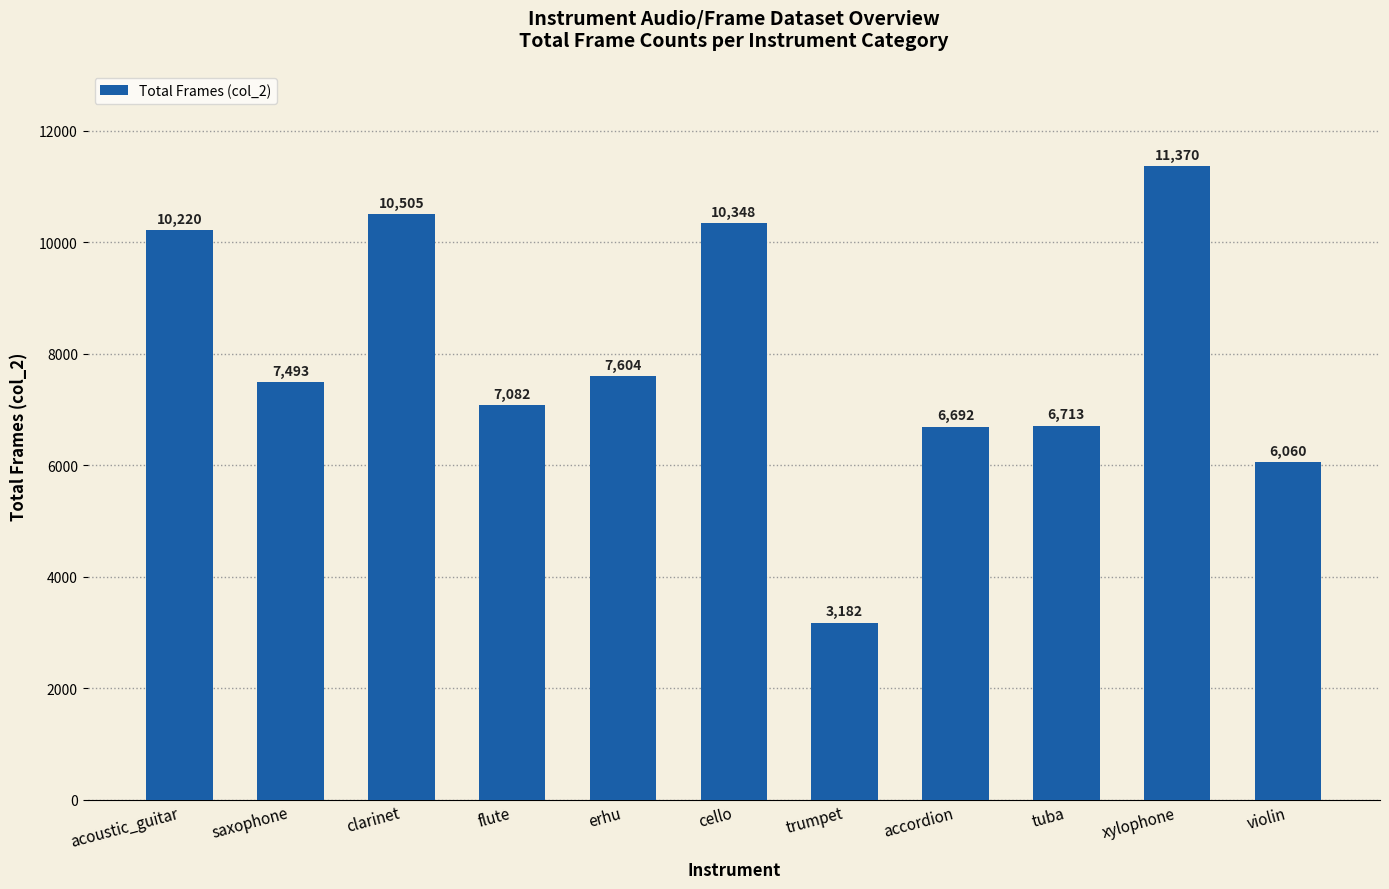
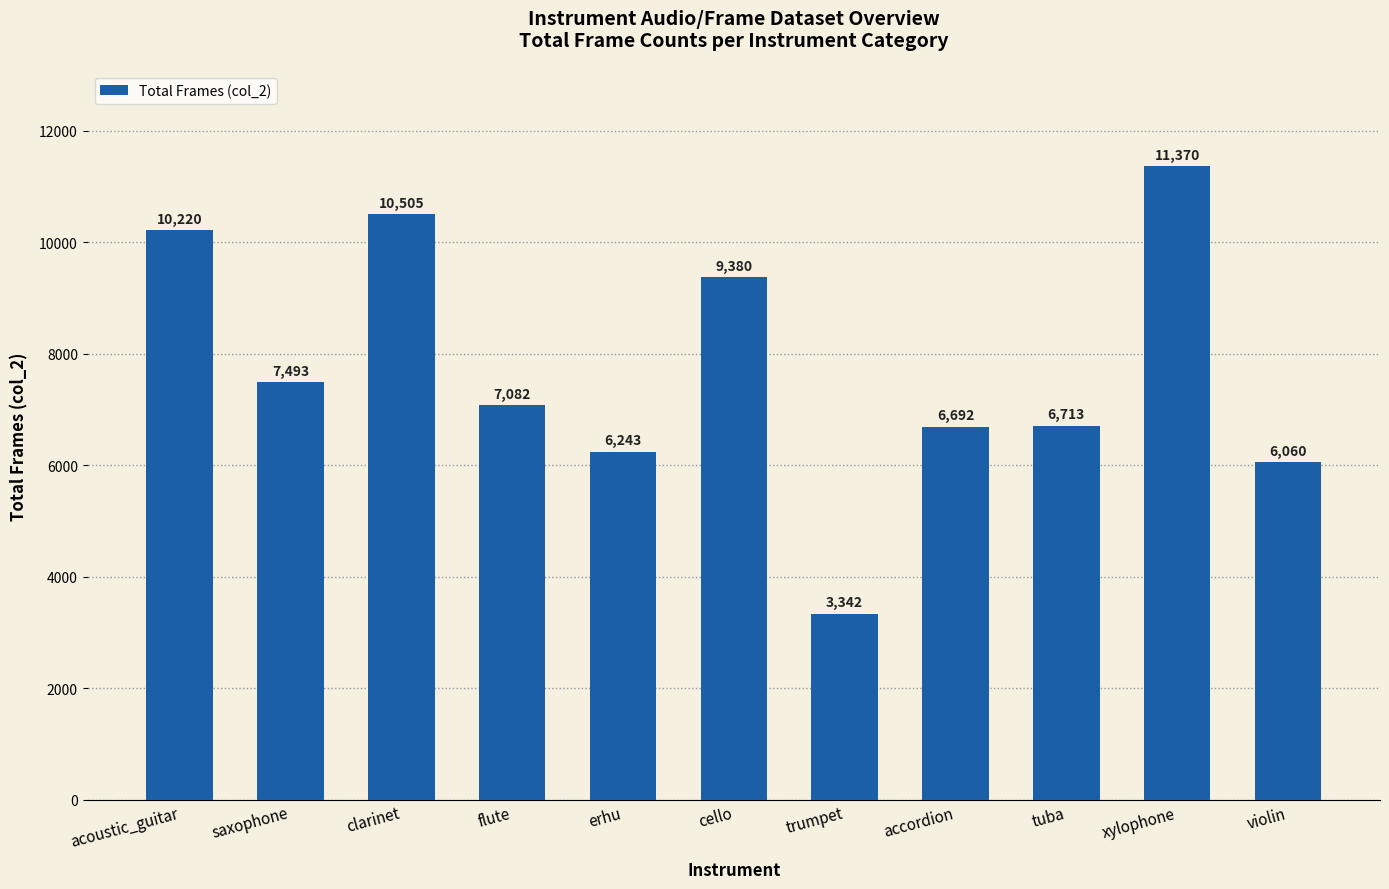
  {
    "acoustic_guitar": "10,220",
    "saxophone": "7,493",
    "clarinet": "10,505",
    "flute": "7,082",
-   "erhu": "7,604",
-   "cello": "10,348",
-   "trumpet": "3,182",
+   "erhu": "6,243",
+   "cello": "9,380",
+   "trumpet": "3,342",
    "accordion": "6,692",
    "tuba": "6,713",
    "xylophone": "11,370",
    "violin": "6,060"
  }
